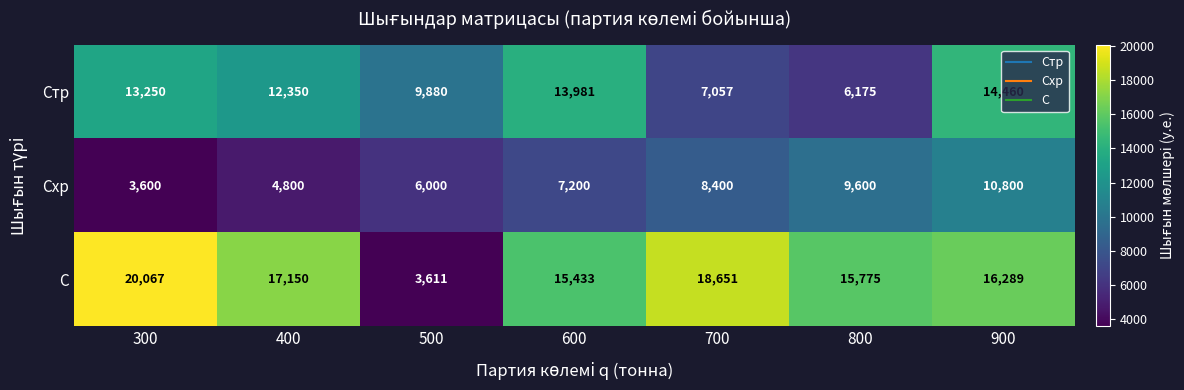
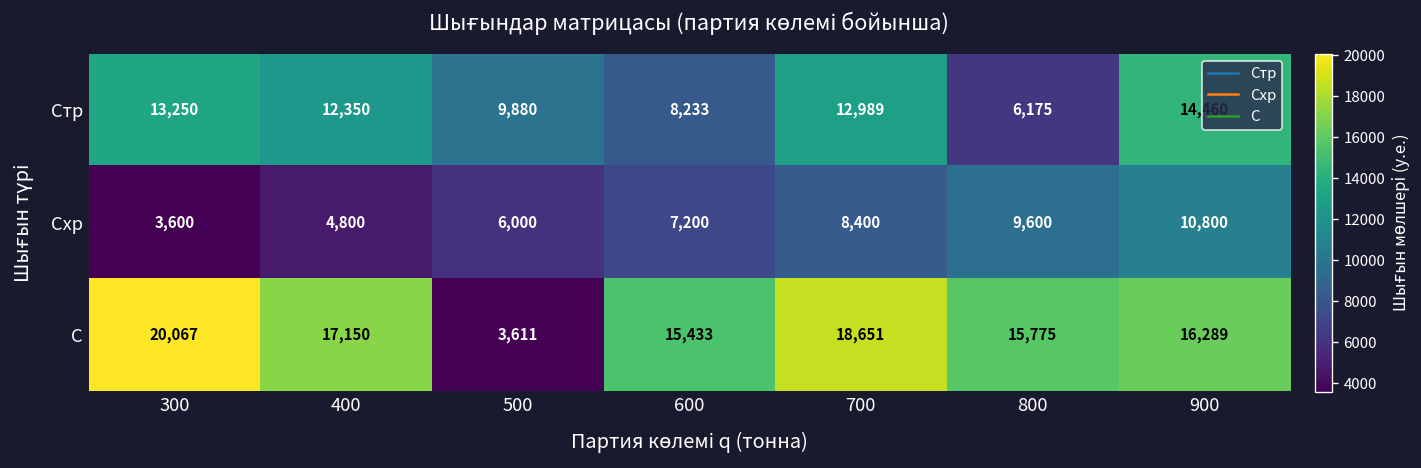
  {
    "Cтр": {
      "300": "13,250",
      "400": "12,350",
      "500": "9,880",
-     "600": "13,981",
-     "700": "7,057",
+     "600": "8,233",
+     "700": "12,989",
      "800": "6,175"
    },
    "Схр": {
      "300": "3,600",
      "400": "4,800",
      "500": "6,000",
      "600": "7,200",
      "700": "8,400",
      "800": "9,600",
      "900": "10,800"
    },
    "С": {
      "300": "20,067",
      "400": "17,150",
      "500": "3,611",
      "600": "15,433",
      "700": "18,651",
      "800": "15,775",
      "900": "16,289"
    }
  }
